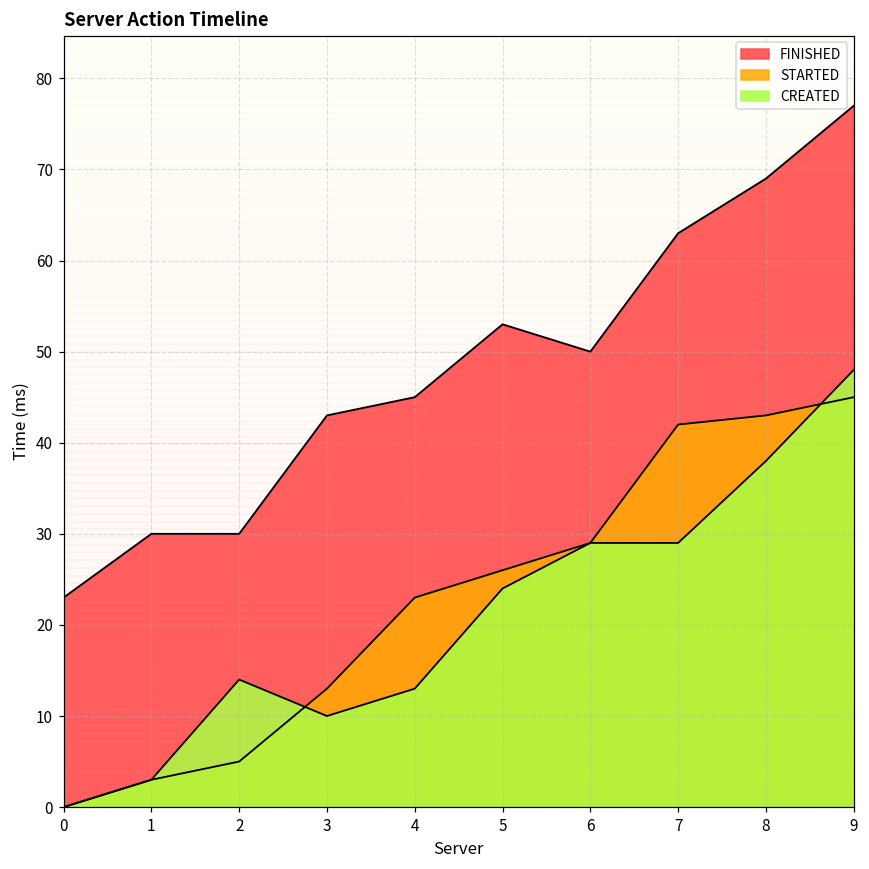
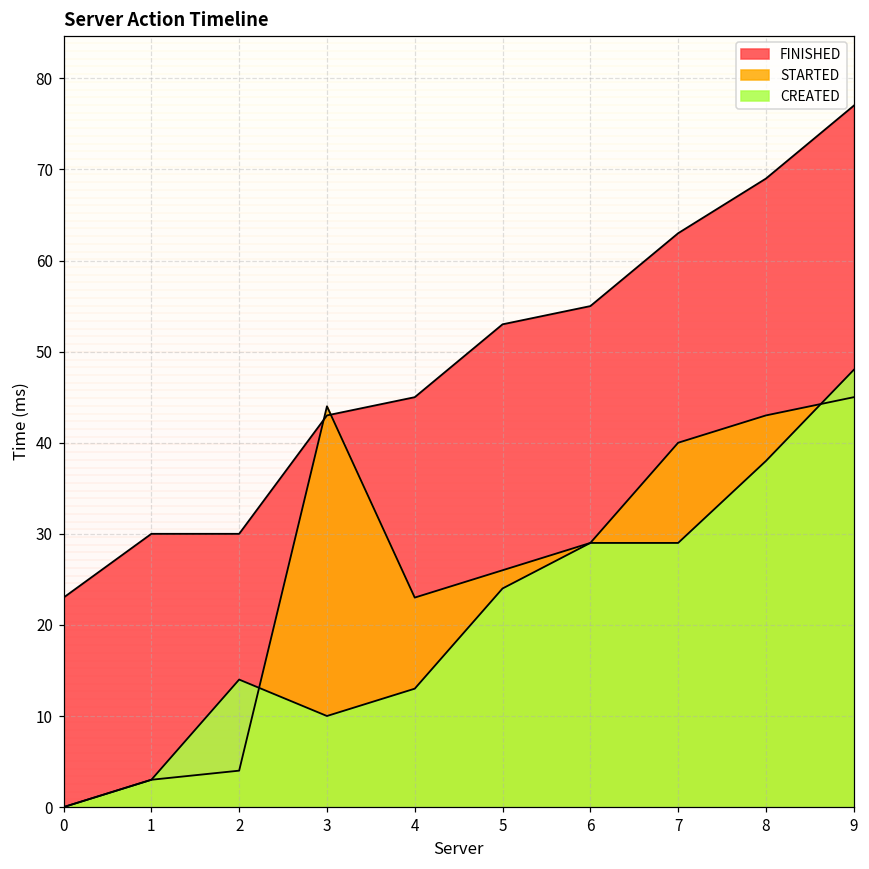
  {
    "FINISHED": {
      "0": 23,
      "1": 30,
      "2": 30,
      "3": 43,
      "4": 45,
      "5": 53,
-     "6": 50,
+     "6": 55,
      "7": 63,
      "8": 69,
      "9": 77
    },
    "STARTED": {
-     "2": 5,
-     "3": 13,
+     "2": 4,
+     "3": 44,
      "4": 23,
      "5": 26,
-     "7": 42,
+     "7": 40,
      "8": 43,
      "9": 45
    },
    "CREATED": {
      "2": 14,
      "3": 10,
      "4": 13,
      "5": 24,
      "7": 29,
      "8": 38,
      "9": 48
    }
  }
